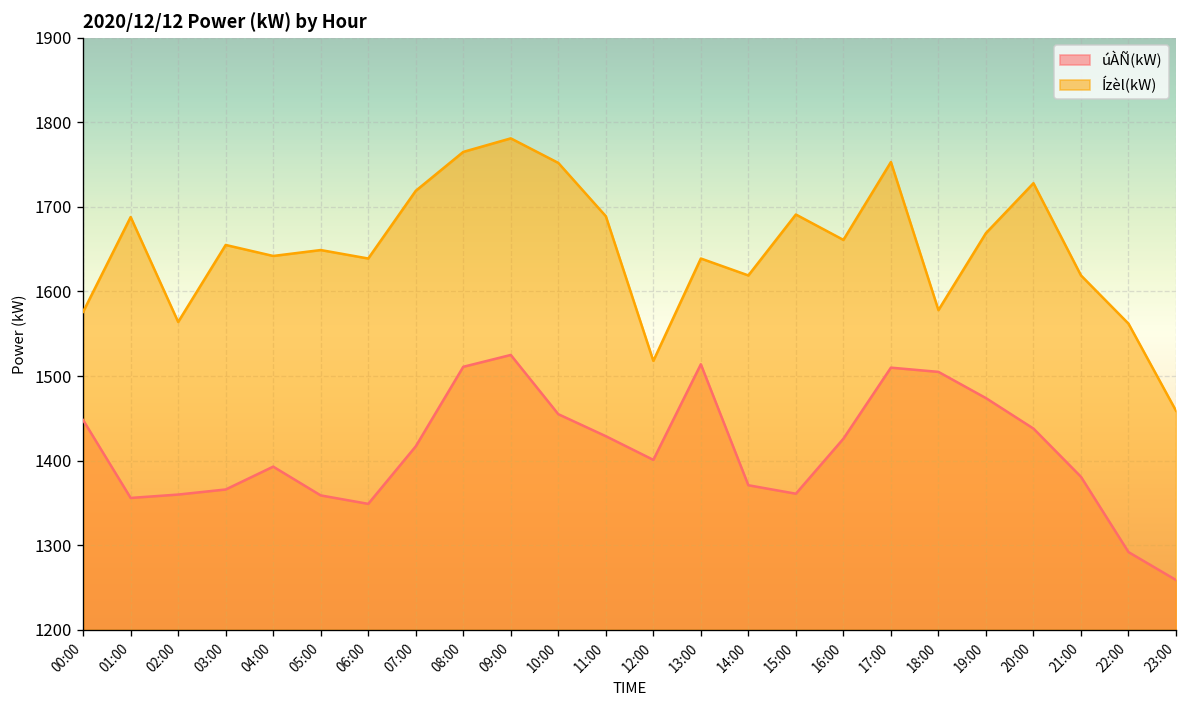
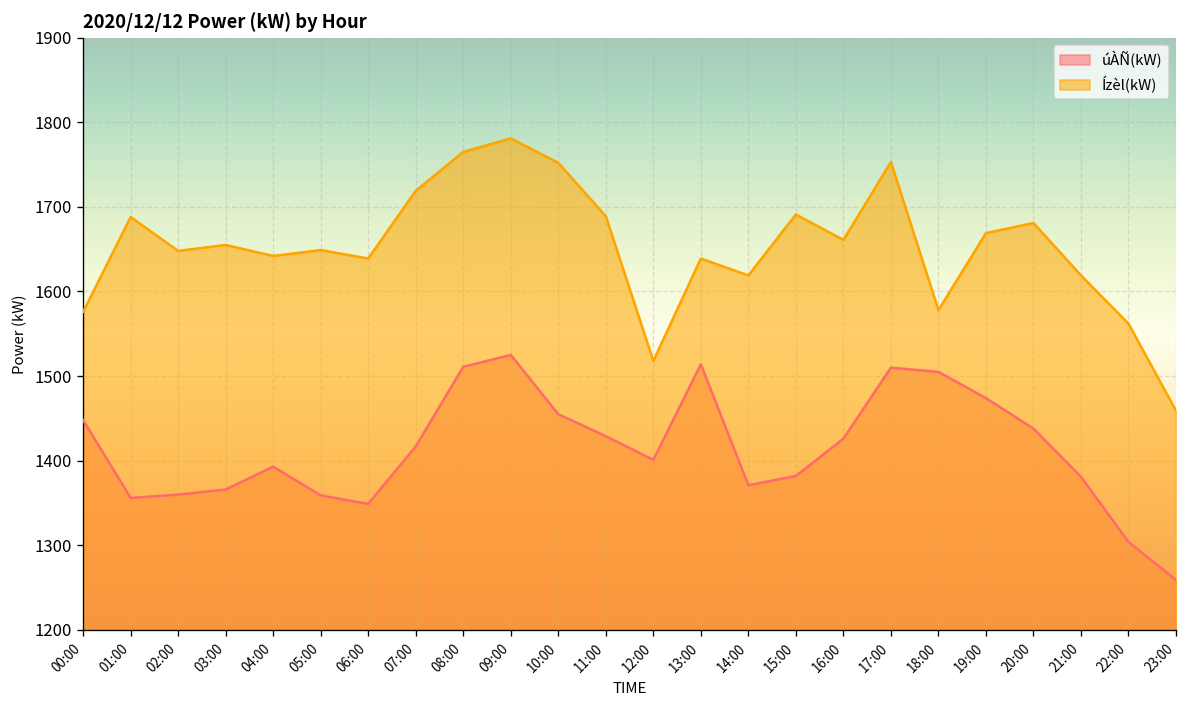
  {
    "úÀÑ(kW)": {
      "00:00": 1450,
      "01:00": 1360,
      "02:00": 1360,
      "03:00": 1370,
      "04:00": 1390,
      "05:00": 1360,
      "06:00": 1350,
      "07:00": 1420,
      "08:00": 1510,
      "09:00": 1530,
      "10:00": 1460,
      "11:00": 1430,
      "12:00": 1400,
      "13:00": 1510,
      "14:00": 1370,
-     "15:00": 1360,
+     "15:00": 1380,
      "16:00": 1430,
      "17:00": 1510,
      "18:00": 1510,
      "19:00": 1470,
      "20:00": 1440,
      "21:00": 1380,
-     "22:00": 1290,
+     "22:00": 1300,
      "23:00": 1260
    },
    "Ízèl(kW)": {
      "00:00": 1580,
      "01:00": 1690,
-     "02:00": 1560,
+     "02:00": 1650,
      "03:00": 1660,
      "04:00": 1640,
      "05:00": 1650,
      "06:00": 1640,
      "07:00": 1720,
      "08:00": 1770,
      "09:00": 1780,
      "10:00": 1750,
      "11:00": 1690,
      "12:00": 1520,
      "13:00": 1640,
      "14:00": 1620,
      "15:00": 1690,
      "16:00": 1660,
      "17:00": 1750,
      "18:00": 1580,
      "19:00": 1670,
-     "20:00": 1730,
+     "20:00": 1680,
      "21:00": 1620,
      "22:00": 1560,
      "23:00": 1460
    }
  }
